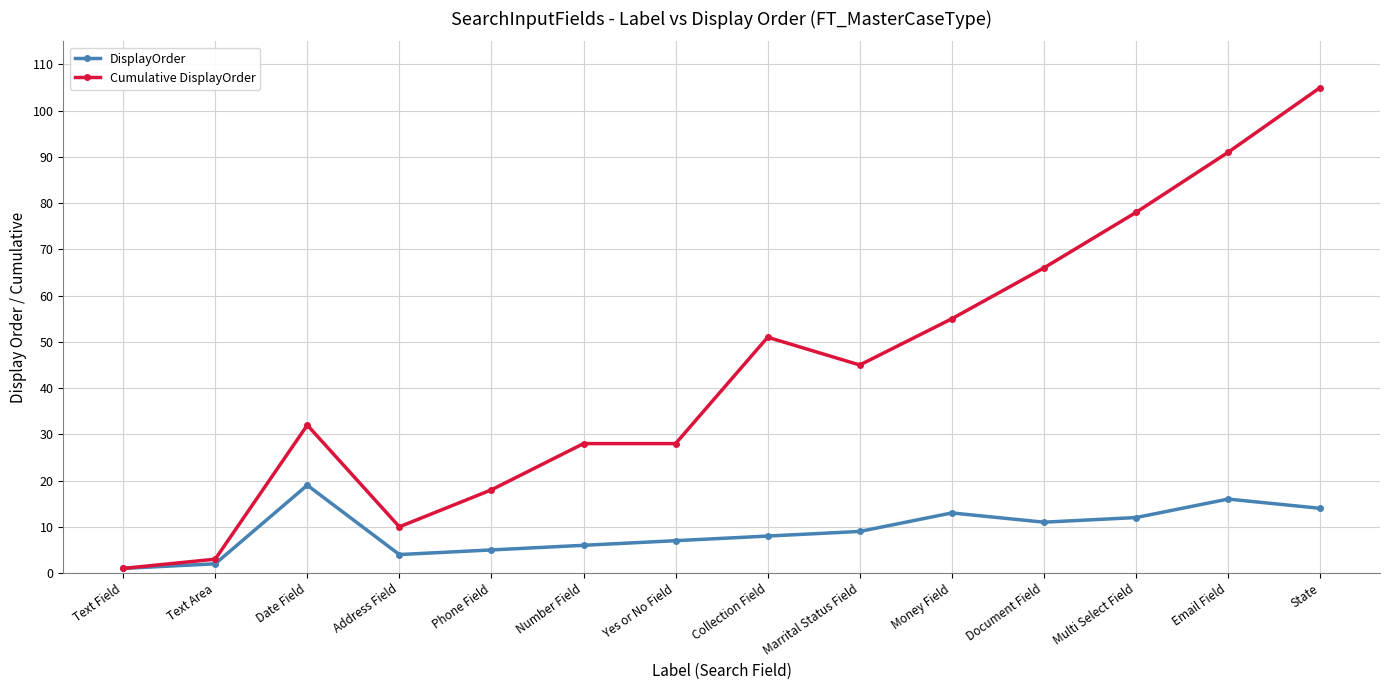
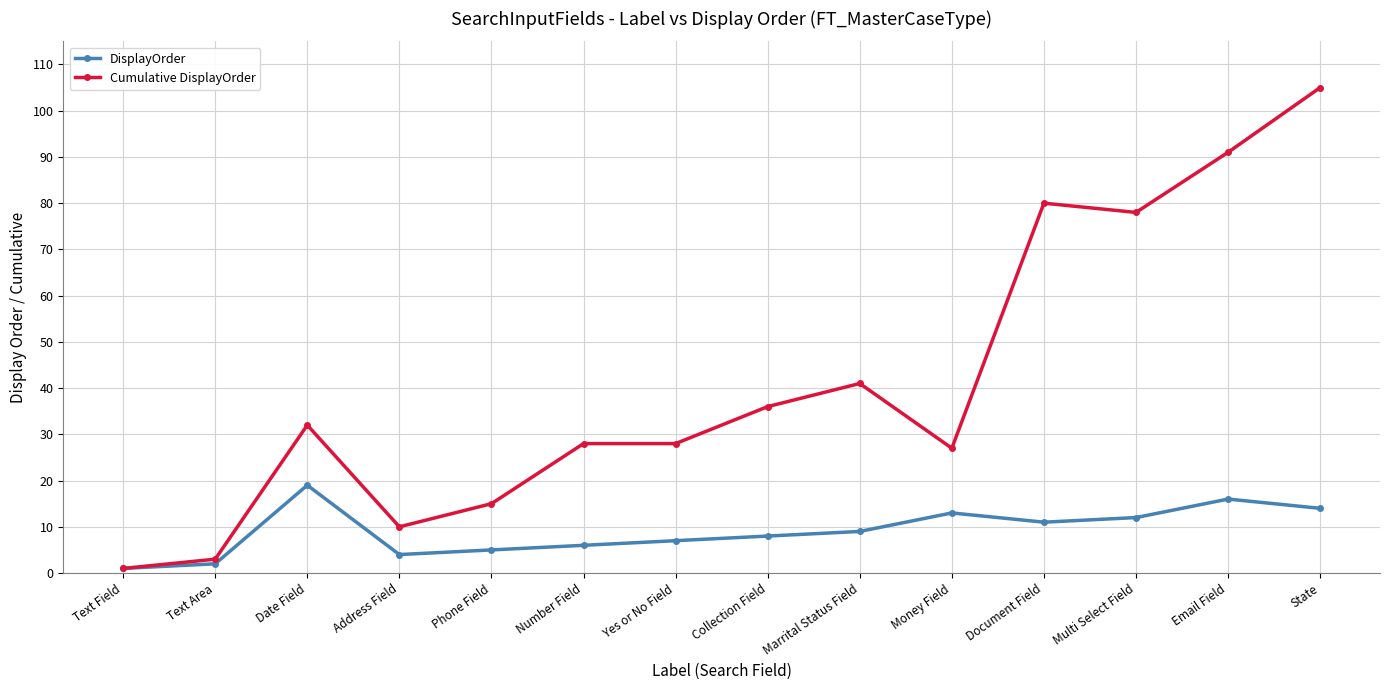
  {
    "DisplayOrder": {
      "Text Area": 2,
      "Date Field": 19,
      "Address Field": 4,
      "Phone Field": 5,
      "Number Field": 6,
      "Yes or No Field": 7,
      "Collection Field": 8,
      "Marrital Status Field": 9,
      "Money Field": 13,
      "Document Field": 11,
      "Multi Select Field": 12,
      "Email Field": 16,
      "State": 14
    },
    "Cumulative DisplayOrder": {
      "Text Area": 3,
      "Date Field": 32,
      "Address Field": 10,
-     "Phone Field": 18,
+     "Phone Field": 15,
      "Number Field": 28,
      "Yes or No Field": 28,
-     "Collection Field": 51,
-     "Marrital Status Field": 45,
-     "Money Field": 55,
-     "Document Field": 66,
+     "Collection Field": 36,
+     "Marrital Status Field": 41,
+     "Money Field": 27,
+     "Document Field": 80,
      "Multi Select Field": 78,
      "Email Field": 91,
      "State": 105
    }
  }
